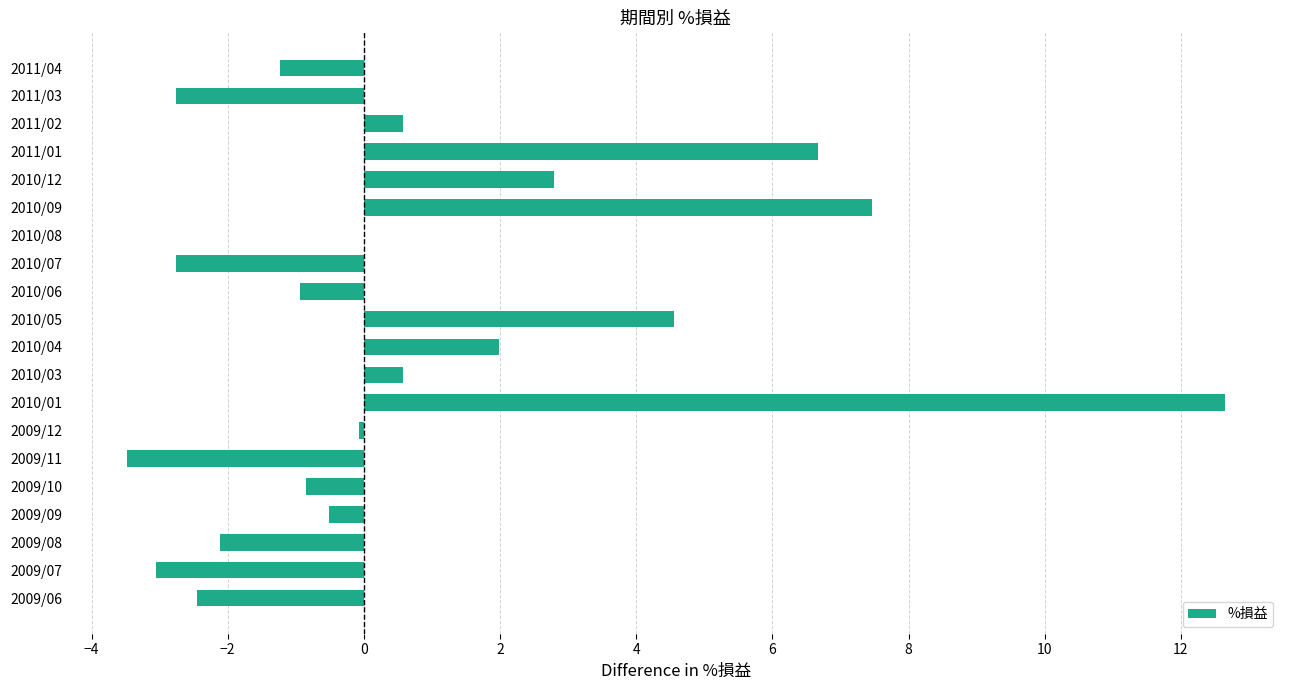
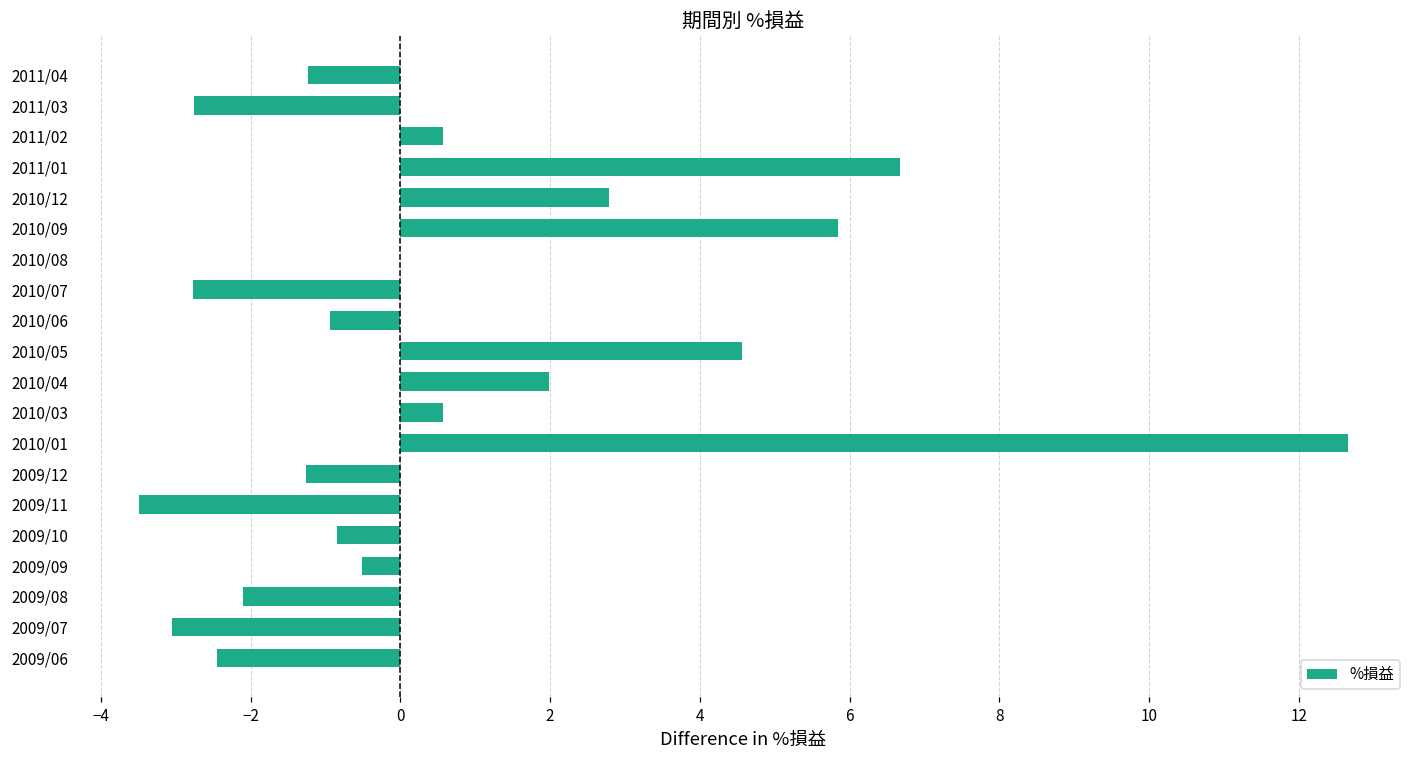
  {
    "2011/04": -1.2,
    "2011/03": -2.8,
    "2011/02": 0.6,
    "2011/01": 6.7,
    "2010/12": 2.8,
-   "2010/09": 7.5,
+   "2010/09": 5.9,
    "2010/08": 0.0,
    "2010/07": -2.8,
    "2010/06": -0.9,
    "2010/05": 4.6,
    "2010/04": 2.0,
    "2010/03": 0.6,
    "2010/01": 12.6,
-   "2009/12": -0.1,
+   "2009/12": -1.3,
    "2009/11": -3.5,
    "2009/10": -0.8,
    "2009/09": -0.5,
    "2009/08": -2.1,
    "2009/07": -3.0,
    "2009/06": -2.5
  }
